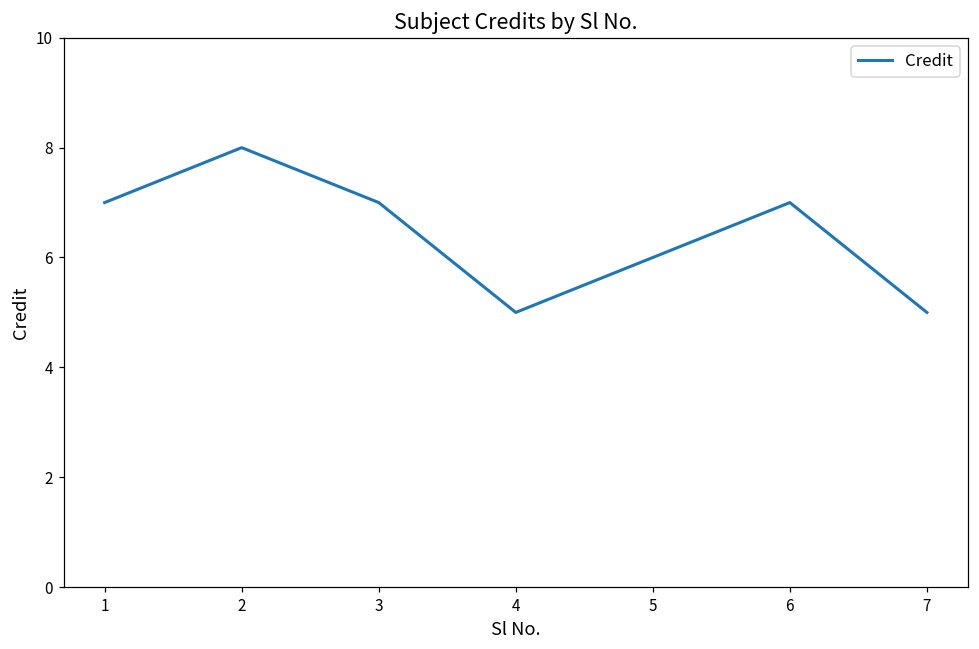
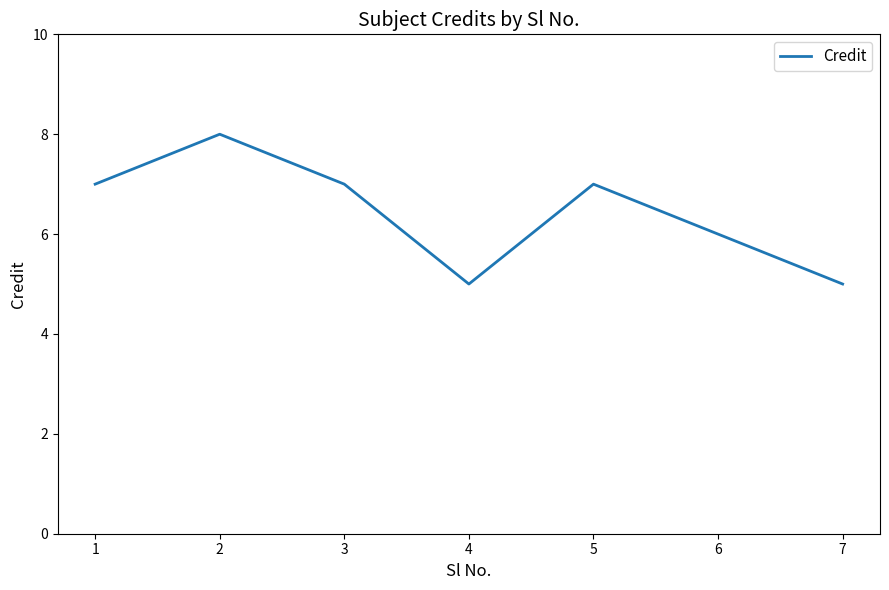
  {
    "1": 7,
    "2": 8,
    "3": 7,
    "4": 5,
-   "5": 6,
-   "6": 7,
+   "5": 7,
+   "6": 6,
    "7": 5
  }
